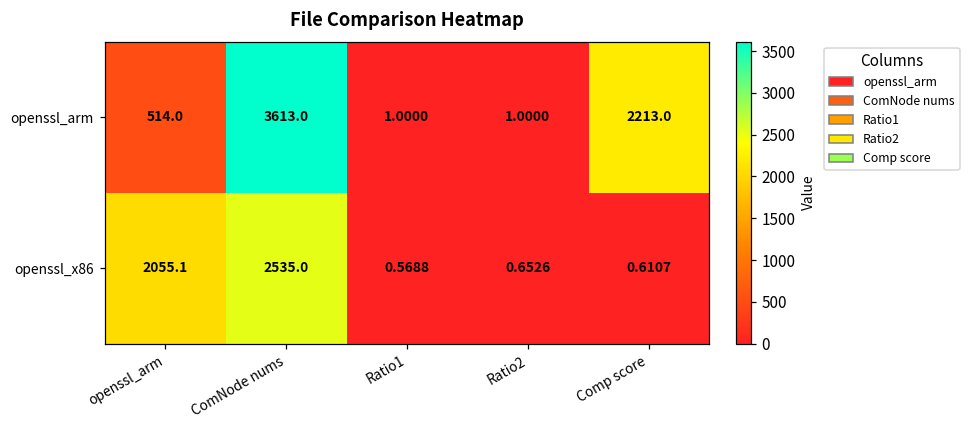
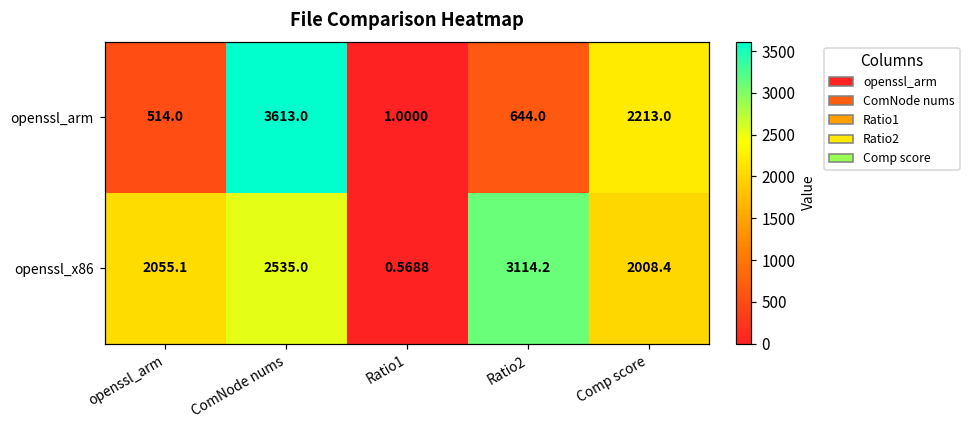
  {
    "openssl_arm": {
      "openssl_arm": 514.0,
      "ComNode nums": 3613.0,
      "Ratio1": 1.0000,
-     "Ratio2": 1.0000,
+     "Ratio2": 644.0,
      "Comp score": 2213.0
    },
    "openssl_x86": {
      "openssl_arm": 2055.1,
      "ComNode nums": 2535.0,
      "Ratio1": 0.5688,
-     "Ratio2": 0.6526,
-     "Comp score": 0.6107
+     "Ratio2": 3114.2,
+     "Comp score": 2008.4
    }
  }
